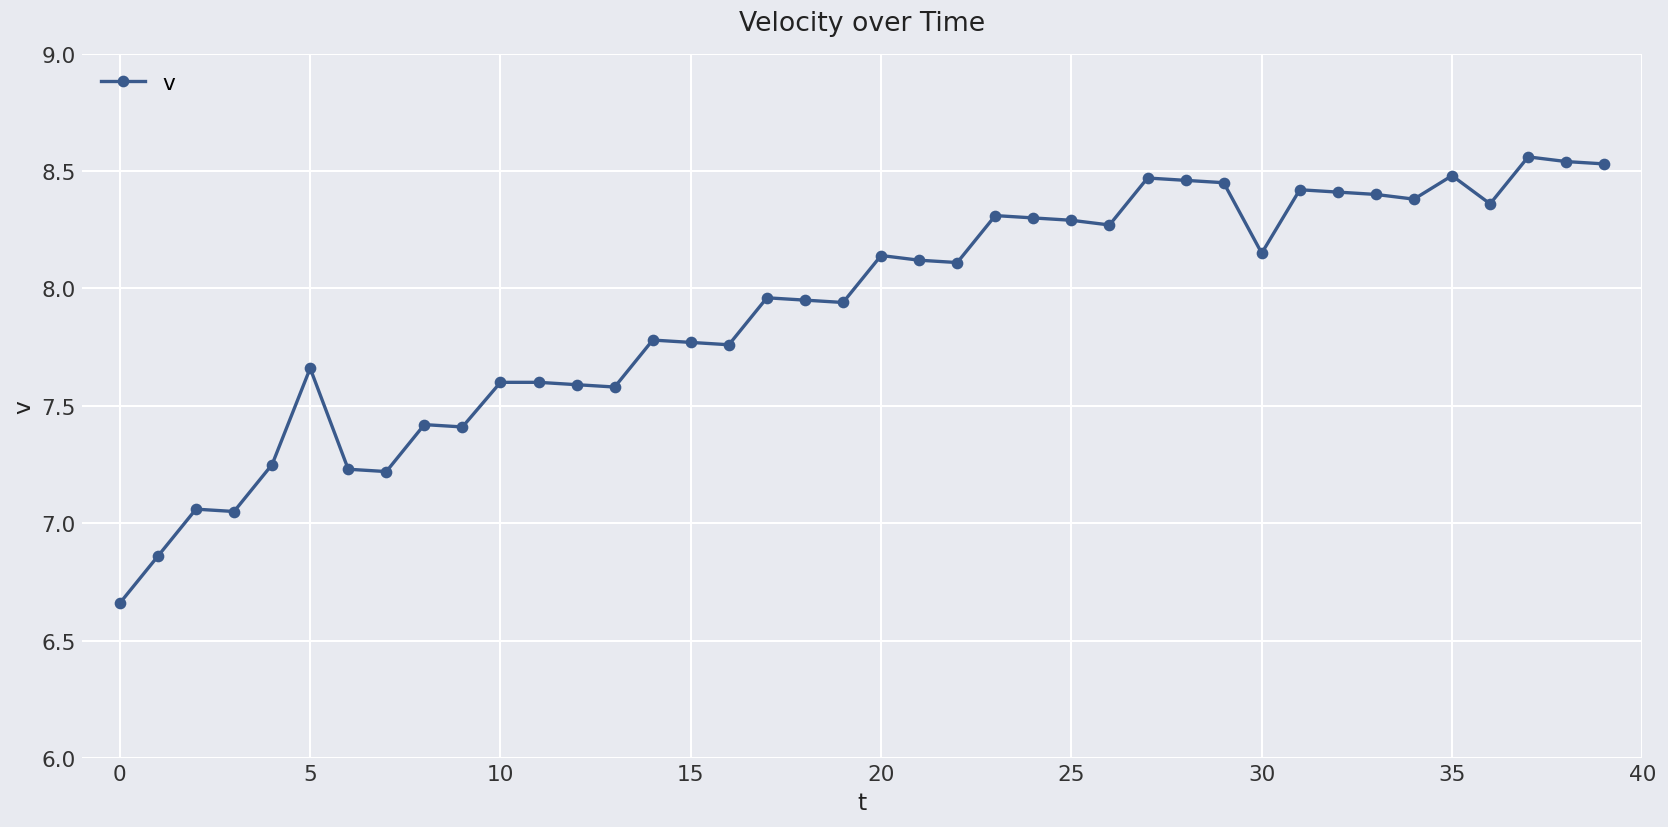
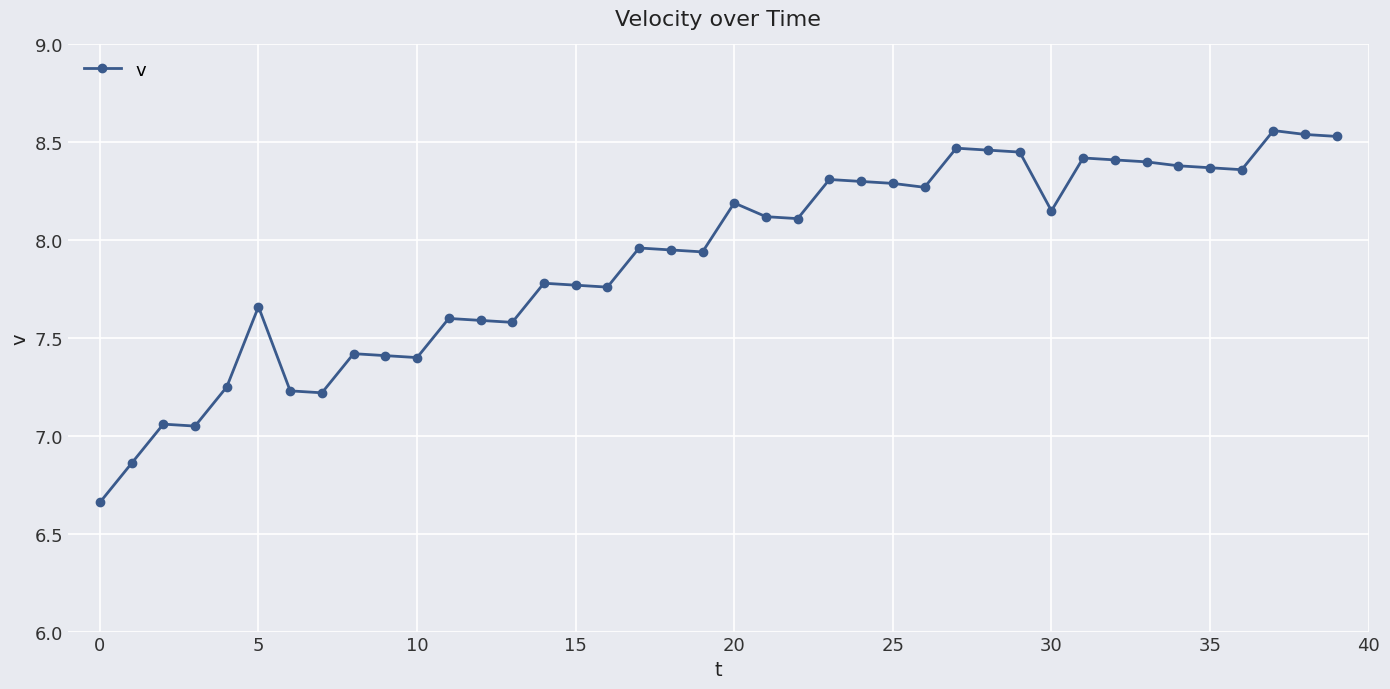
  {
    "0": 6.66,
    "5": 7.66,
-   "10": 7.6,
+   "10": 7.4,
    "15": 7.77,
-   "20": 8.14,
+   "20": 8.19,
    "25": 8.29,
    "30": 8.15,
-   "35": 8.48
+   "35": 8.37
  }
